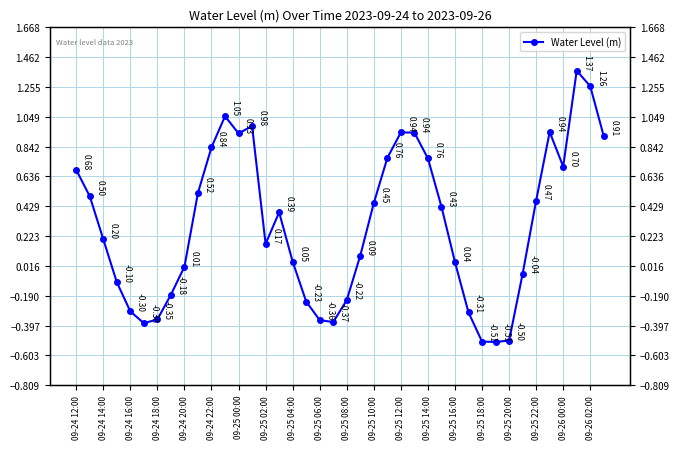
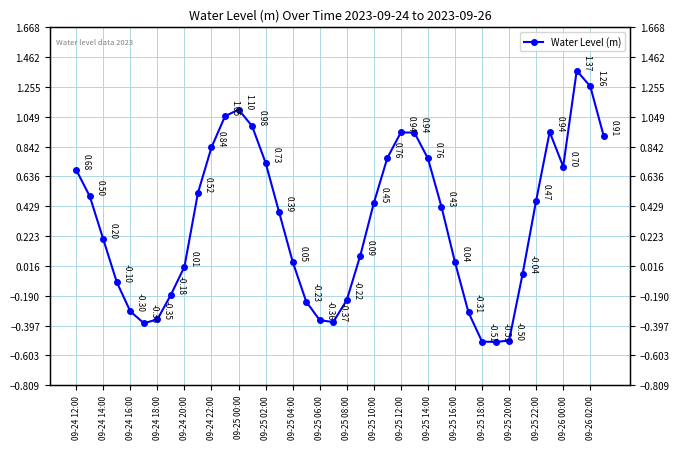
  {
    "09-24 12:00": 0.68,
    "09-24 14:00": 0.20,
    "09-24 16:00": -0.30,
    "09-24 18:00": -0.35,
    "09-24 20:00": 0.01,
    "09-24 22:00": 0.84,
-   "09-25 00:00": 0.93,
-   "09-25 02:00": 0.17,
+   "09-25 00:00": 1.10,
+   "09-25 02:00": 0.73,
    "09-25 04:00": 0.05,
    "09-25 06:00": -0.36,
    "09-25 08:00": -0.22,
    "09-25 10:00": 0.45,
    "09-25 14:00": 0.76,
    "09-25 16:00": 0.04,
    "09-25 20:00": -0.50,
    "09-25 22:00": 0.47,
    "09-26 00:00": 0.70,
    "09-26 02:00": 1.26
  }
